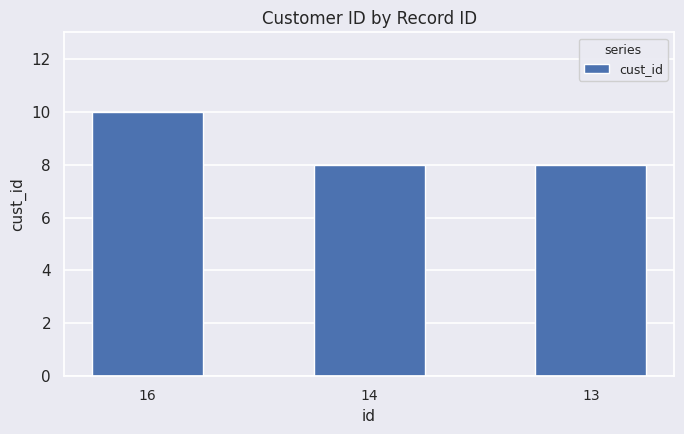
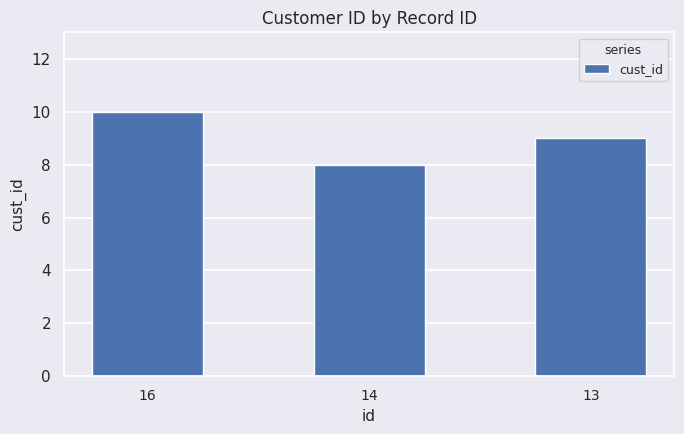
  {
    "16": 10,
    "14": 8,
-   "13": 8
+   "13": 9
  }
